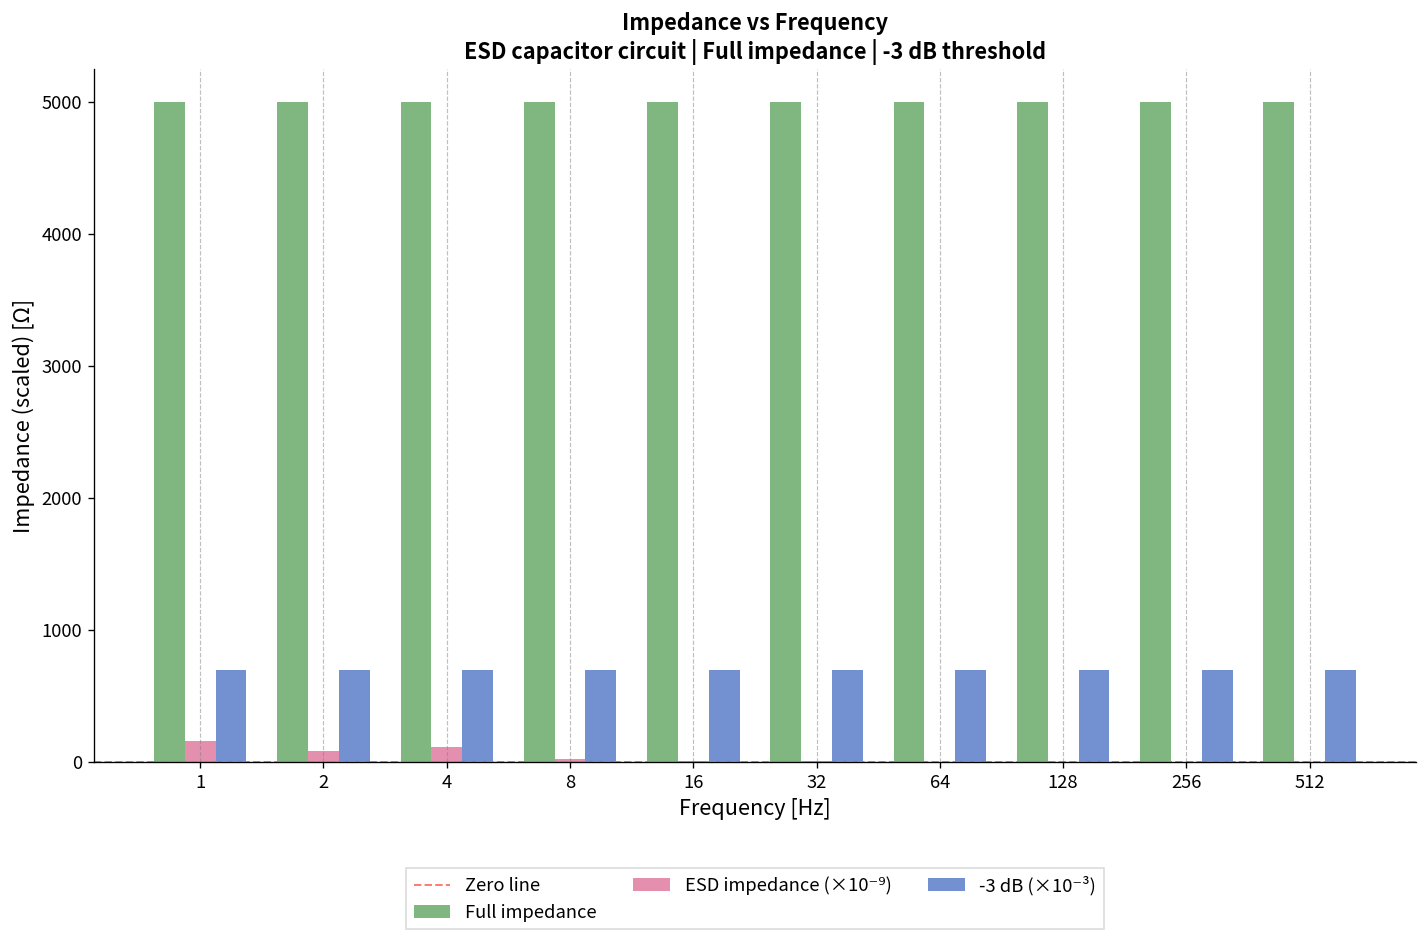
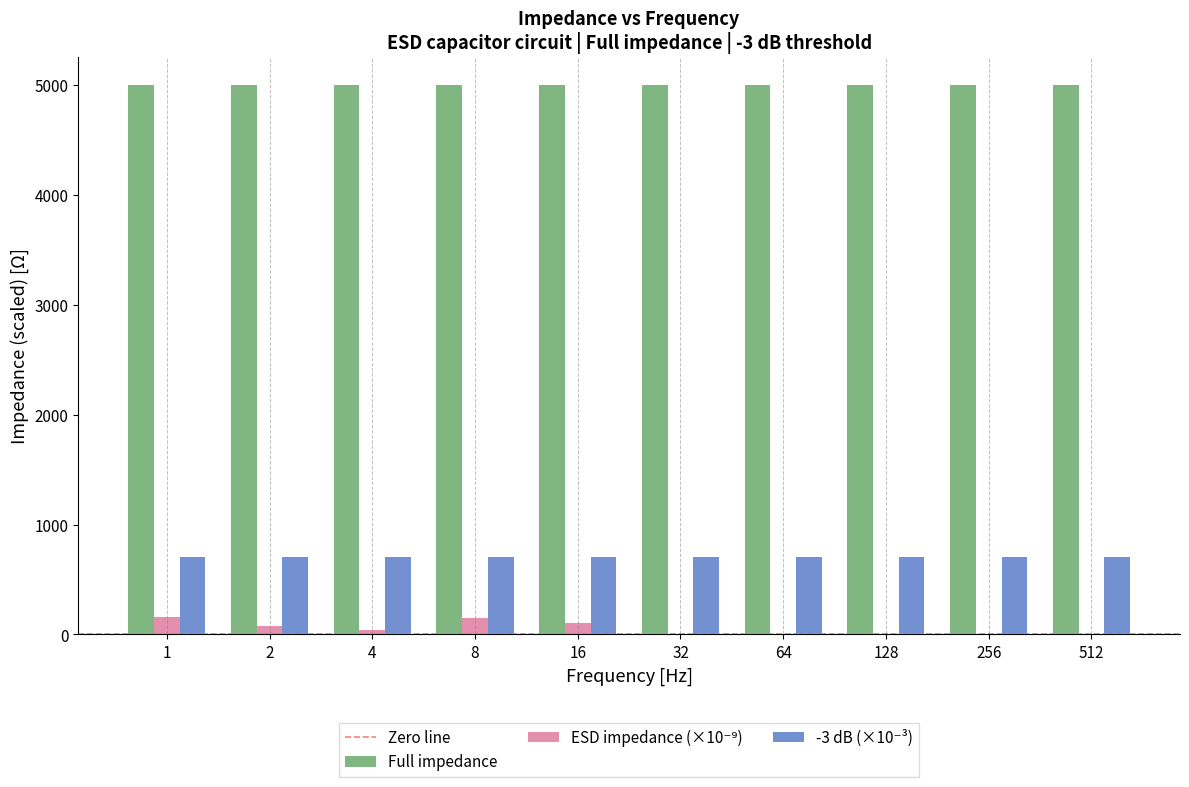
  {
    "Full impedance": {
      "1": 5000,
      "2": 5000,
      "4": 5000,
      "8": 5000,
      "16": 5000,
      "32": 5000,
      "64": 5000,
      "128": 5000,
      "256": 5000,
      "512": 5000
    },
    "ESD impedance (×10⁻⁹)": {
      "1": 160,
      "2": 80,
-     "4": 120,
-     "8": 20,
-     "16": 10
+     "4": 40,
+     "8": 150,
+     "16": 100
    },
    "-3 dB (×10⁻³)": {
      "1": 700,
      "2": 700,
      "4": 700,
      "8": 700,
      "16": 700,
      "32": 700,
      "64": 700,
      "128": 700,
      "256": 700,
      "512": 700
    }
  }
